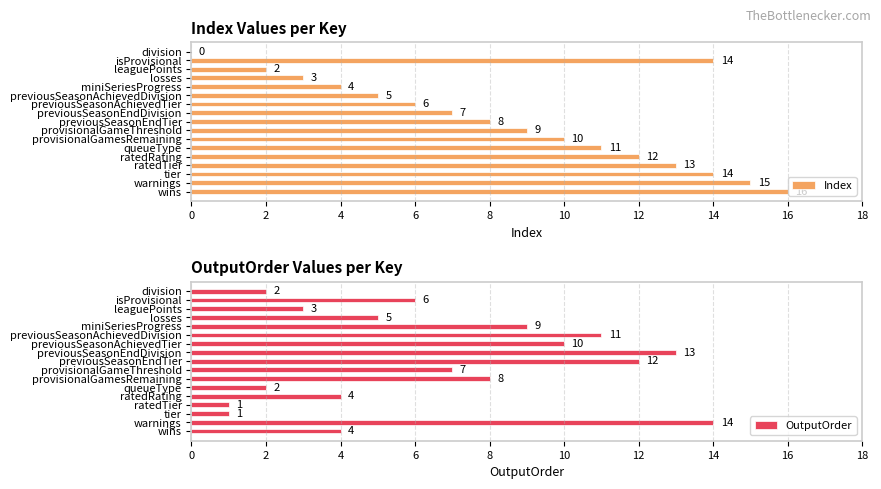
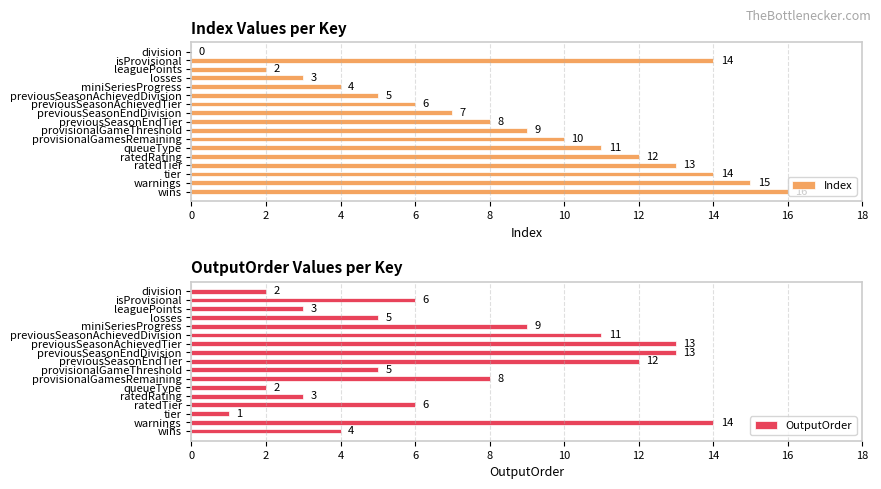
  {
    "Index Values per Key": {
      "division": 0,
      "isProvisional": 14,
      "leaguePoints": 2,
      "losses": 3,
      "miniSeriesProgress": 4,
      "previousSeasonAchievedDivision": 5,
      "previousSeasonAchievedTier": 6,
      "previousSeasonEndDivision": 7,
      "previousSeasonEndTier": 8,
      "provisionalGameThreshold": 9,
      "provisionalGamesRemaining": 10,
      "queueType": 11,
      "ratedRating": 12,
      "ratedTier": 13,
      "tier": 14,
      "warnings": 15
    },
    "OutputOrder Values per Key": {
      "division": 2,
      "isProvisional": 6,
      "leaguePoints": 3,
      "losses": 5,
      "miniSeriesProgress": 9,
      "previousSeasonAchievedDivision": 11,
-     "previousSeasonAchievedTier": 10,
+     "previousSeasonAchievedTier": 13,
      "previousSeasonEndDivision": 13,
      "previousSeasonEndTier": 12,
-     "provisionalGameThreshold": 7,
+     "provisionalGameThreshold": 5,
      "provisionalGamesRemaining": 8,
      "queueType": 2,
-     "ratedRating": 4,
-     "ratedTier": 1,
+     "ratedRating": 3,
+     "ratedTier": 6,
      "tier": 1,
      "warnings": 14,
      "wins": 4
    }
  }
